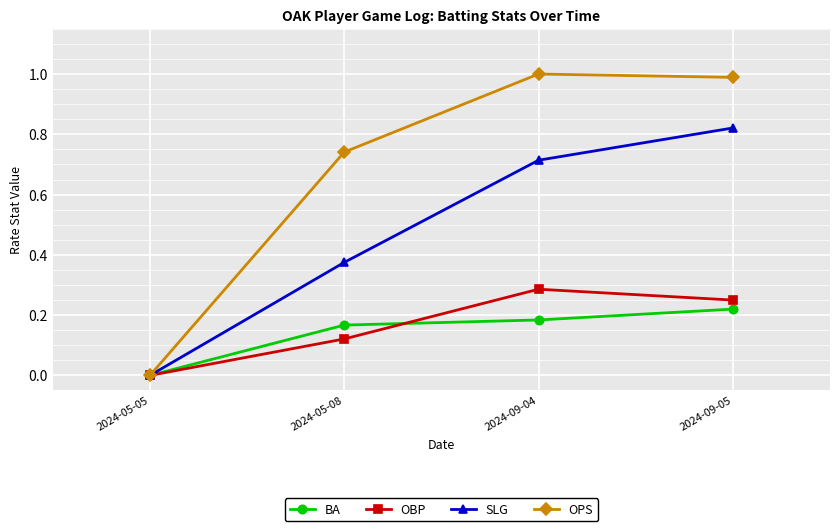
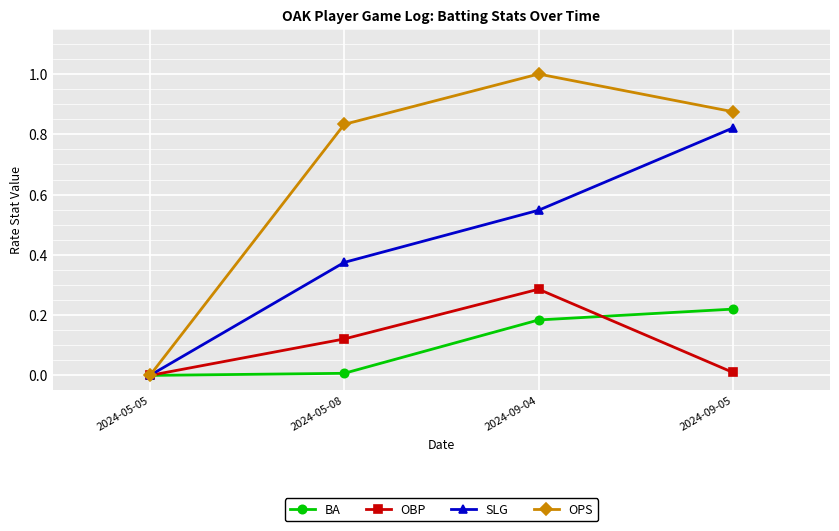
  {
    "BA": {
-     "2024-05-08": 0.17,
+     "2024-05-08": 0.01,
      "2024-09-04": 0.18,
      "2024-09-05": 0.22
    },
    "OBP": {
      "2024-05-08": 0.12,
      "2024-09-04": 0.29,
-     "2024-09-05": 0.25
+     "2024-09-05": 0.01
    },
    "SLG": {
      "2024-05-08": 0.38,
-     "2024-09-04": 0.71,
+     "2024-09-04": 0.55,
      "2024-09-05": 0.82
    },
    "OPS": {
-     "2024-05-08": 0.74,
+     "2024-05-08": 0.83,
      "2024-09-04": 1.00,
-     "2024-09-05": 0.99
+     "2024-09-05": 0.88
    }
  }
